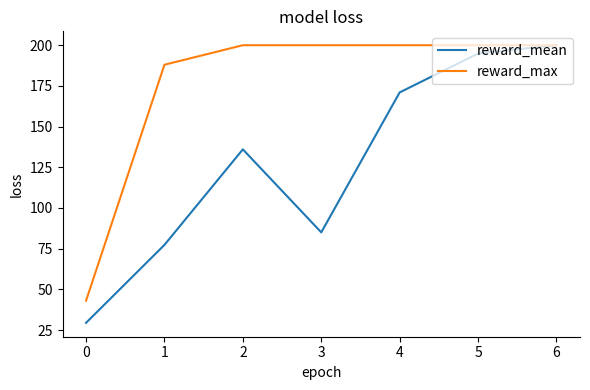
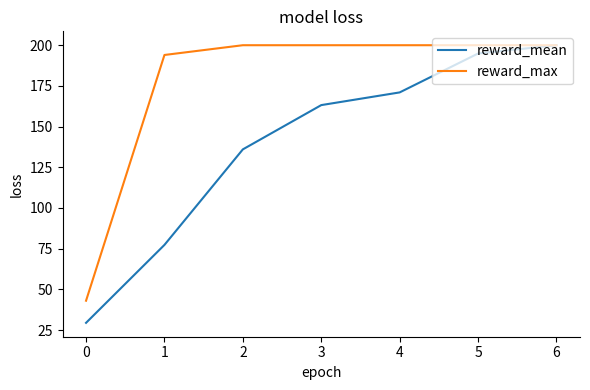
  {
    "reward_mean": {
      "0": 29,
      "1": 77,
      "2": 136,
-     "3": 85,
+     "3": 163,
      "4": 171
    },
    "reward_max": {
      "0": 43,
-     "1": 188,
+     "1": 194,
      "2": 200,
      "3": 200,
      "4": 200
    }
  }
